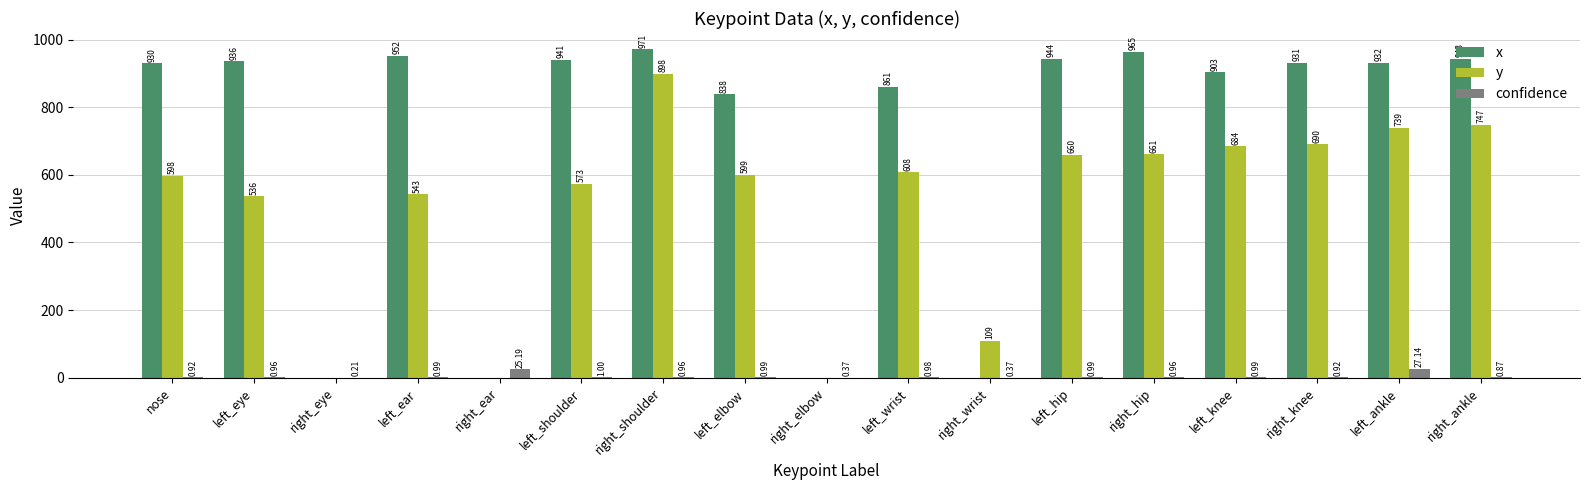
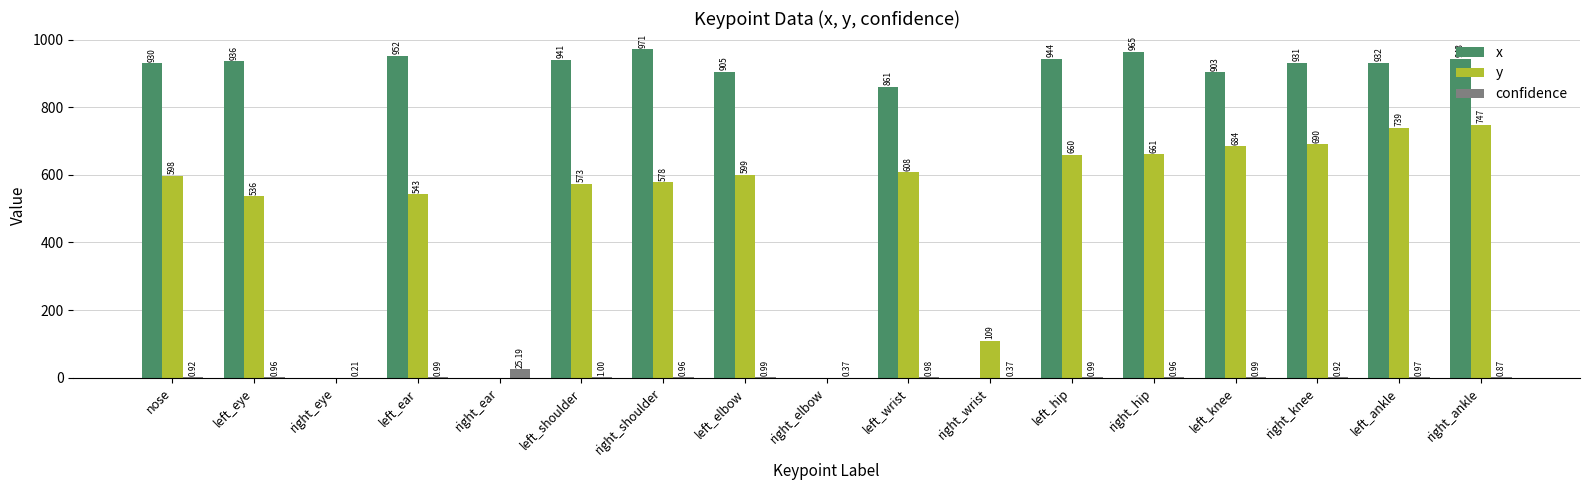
  {
    "x": {
      "nose": 930,
      "left_eye": 936,
      "left_ear": 952,
      "left_shoulder": 941,
      "right_shoulder": 971,
-     "left_elbow": 838,
+     "left_elbow": 905,
      "left_wrist": 861,
      "left_hip": 944,
      "right_hip": 965,
      "left_knee": 903,
      "right_knee": 931,
      "left_ankle": 932,
      "right_ankle": 943
    },
    "y": {
      "nose": 598,
      "left_eye": 536,
      "left_ear": 543,
      "left_shoulder": 573,
-     "right_shoulder": 898,
+     "right_shoulder": 578,
      "left_elbow": 599,
      "left_wrist": 608,
      "right_wrist": 109,
      "left_hip": 660,
      "right_hip": 661,
      "left_knee": 684,
      "right_knee": 690,
      "left_ankle": 739,
      "right_ankle": 747
    },
    "confidence": {
      "nose": 0.92,
      "left_eye": 0.96,
      "right_eye": 0.21,
      "left_ear": 0.99,
      "right_ear": 25.19,
      "left_shoulder": 1.00,
      "right_shoulder": 0.96,
      "left_elbow": 0.99,
      "right_elbow": 0.37,
      "left_wrist": 0.98,
      "right_wrist": 0.37,
      "left_hip": 0.99,
      "right_hip": 0.96,
      "left_knee": 0.99,
      "right_knee": 0.92,
-     "left_ankle": 27.14,
+     "left_ankle": 0.97,
      "right_ankle": 0.87
    }
  }
